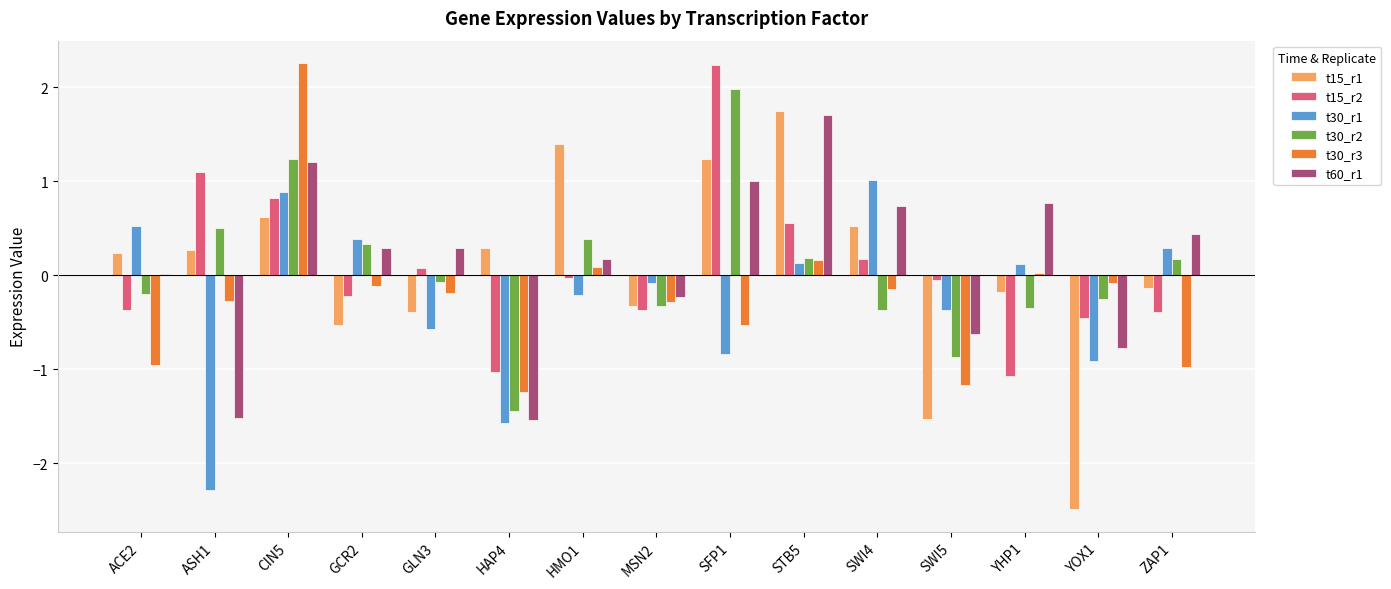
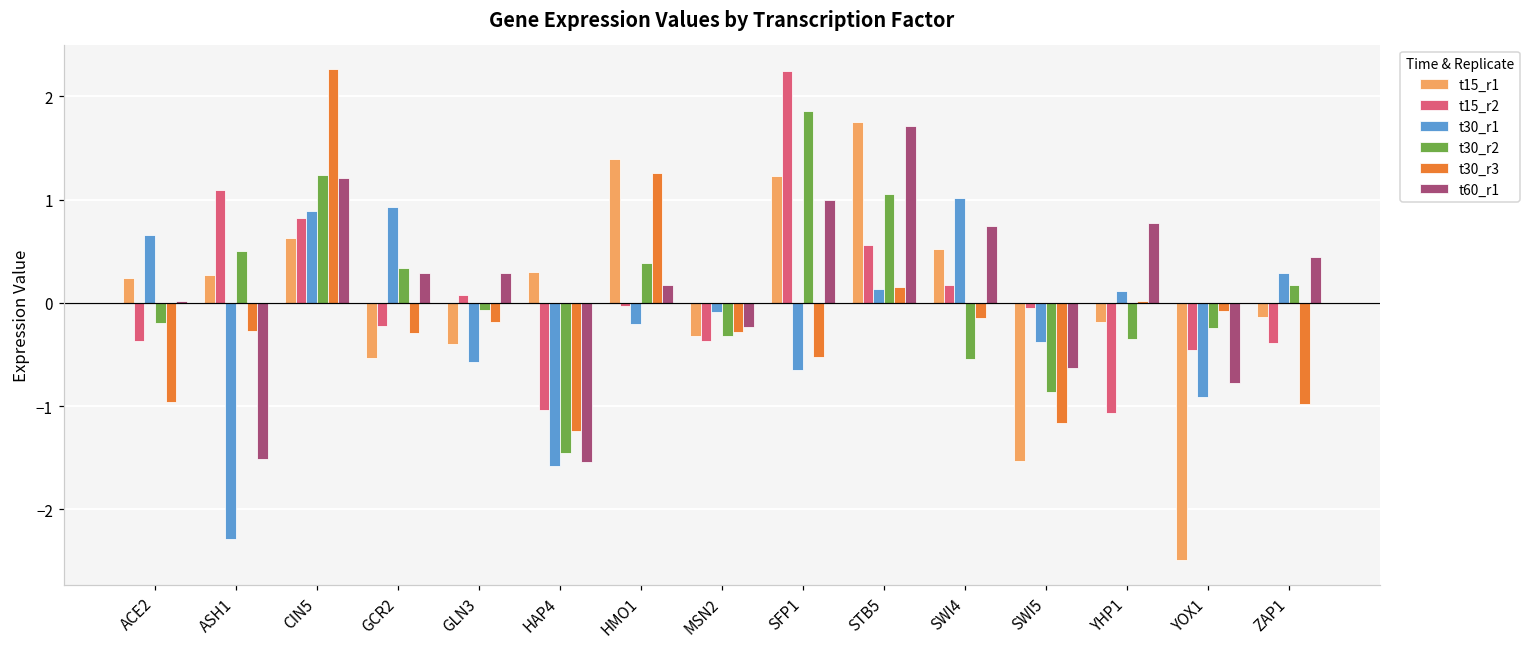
  {
    "t15_r1": {
      "ACE2": 0.2,
      "ASH1": 0.3,
      "CIN5": 0.6,
      "GCR2": -0.5,
      "GLN3": -0.4,
      "HAP4": 0.3,
      "HMO1": 1.4,
      "MSN2": -0.3,
      "SFP1": 1.2,
      "STB5": 1.7,
      "SWI4": 0.5,
      "SWI5": -1.5,
      "YHP1": -0.2,
      "YOX1": -2.5,
      "ZAP1": -0.1
    },
    "t30_r1": {
-     "ACE2": 0.5,
+     "ACE2": 0.7,
      "ASH1": -2.3,
      "CIN5": 0.9,
-     "GCR2": 0.4,
+     "GCR2": 0.9,
      "GLN3": -0.6,
      "HAP4": -1.6,
      "HMO1": -0.2,
      "MSN2": -0.1,
-     "SFP1": -0.8,
+     "SFP1": -0.7,
      "STB5": 0.1,
      "SWI4": 1.0,
      "SWI5": -0.4,
      "YHP1": 0.1,
      "YOX1": -0.9,
      "ZAP1": 0.3
    },
    "t30_r2": {
      "ACE2": -0.2,
      "ASH1": 0.5,
      "CIN5": 1.2,
      "GCR2": 0.3,
      "GLN3": -0.1,
      "HAP4": -1.4,
      "HMO1": 0.4,
      "MSN2": -0.3,
-     "SFP1": 2.0,
-     "STB5": 0.2,
-     "SWI4": -0.4,
+     "SFP1": 1.9,
+     "STB5": 1.1,
+     "SWI4": -0.5,
      "SWI5": -0.9,
      "YHP1": -0.4,
      "YOX1": -0.2,
      "ZAP1": 0.2
    },
    "t30_r3": {
      "ACE2": -1.0,
      "ASH1": -0.3,
      "CIN5": 2.3,
-     "GCR2": -0.1,
+     "GCR2": -0.3,
      "GLN3": -0.2,
      "HAP4": -1.2,
-     "HMO1": 0.1,
+     "HMO1": 1.3,
      "MSN2": -0.3,
      "SFP1": -0.5,
      "STB5": 0.2,
      "SWI4": -0.1,
      "SWI5": -1.2,
      "YOX1": -0.1,
      "ZAP1": -1.0
    }
  }
